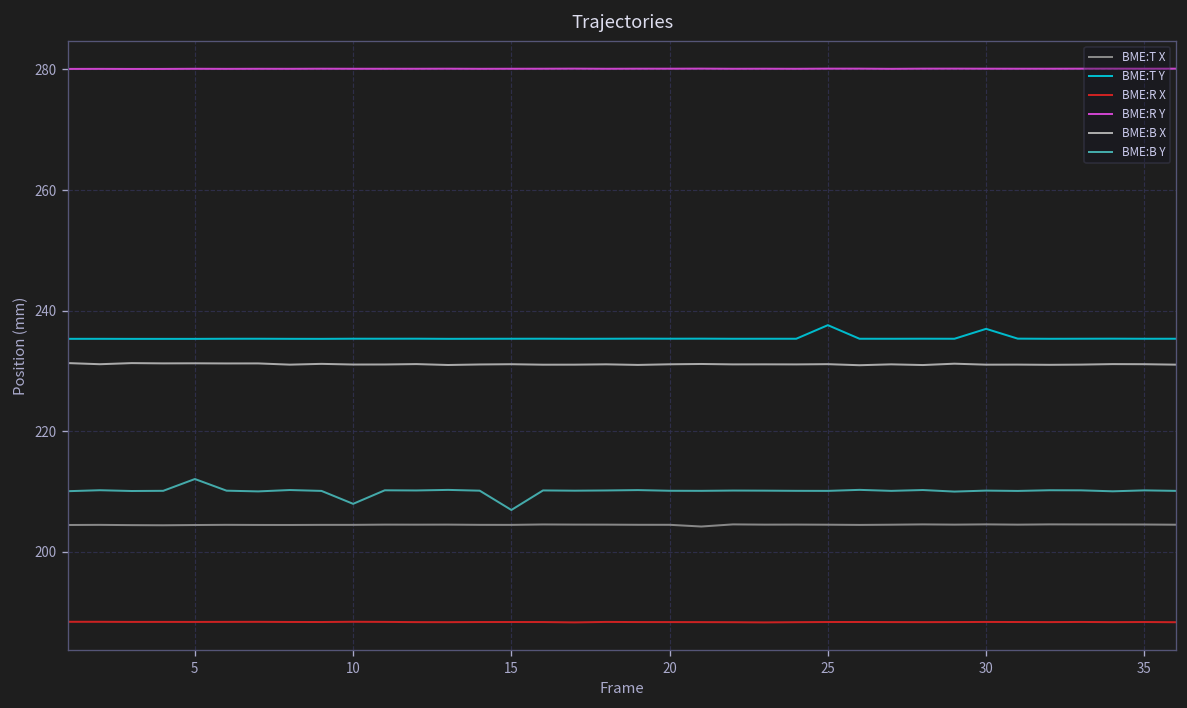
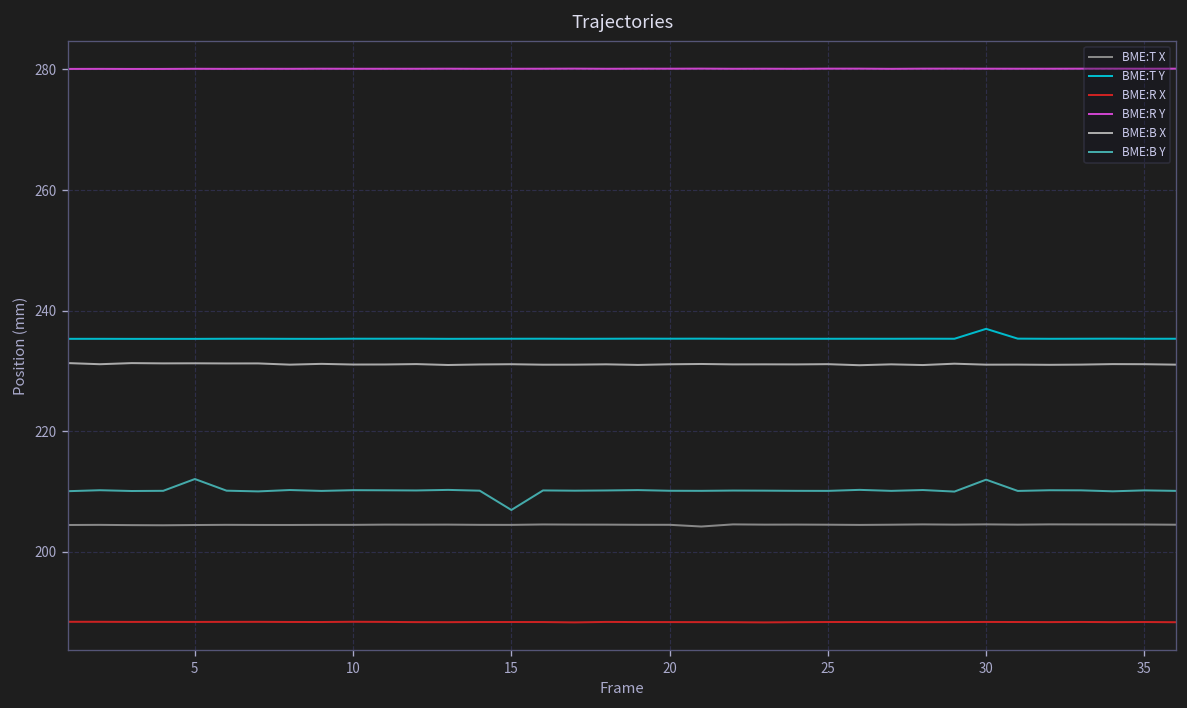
  {
    "BME:T Y": {
      "5": 235,
      "10": 235,
      "15": 235,
      "20": 235,
-     "25": 238,
+     "25": 235,
      "30": 237,
      "35": 235
    },
    "BME:R X": {
      "5": 188,
      "10": 188,
      "15": 188,
      "20": 188,
      "25": 188,
      "30": 188,
      "35": 188
    },
    "BME:R Y": {
      "5": 280,
      "10": 280,
      "15": 280,
      "20": 280,
      "25": 280,
      "30": 280
    },
    "BME:B Y": {
      "5": 212,
-     "10": 208,
+     "10": 210,
      "15": 207,
      "20": 210,
      "25": 210,
-     "30": 210,
+     "30": 212,
      "35": 210
    }
  }
